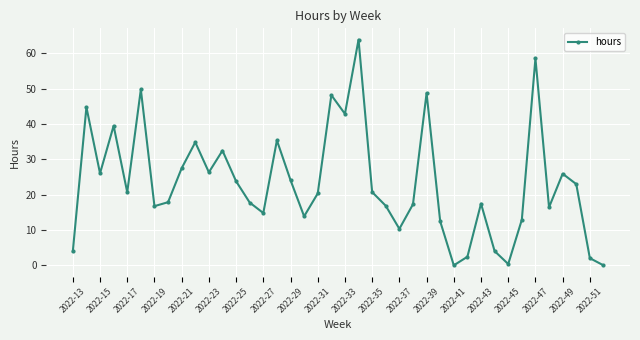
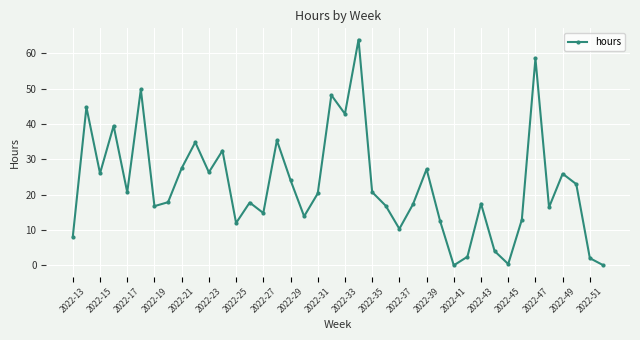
  {
-   "2022-13": 4,
+   "2022-13": 8,
    "2022-15": 26,
    "2022-17": 21,
    "2022-19": 17,
    "2022-21": 28,
    "2022-23": 26,
-   "2022-25": 24,
+   "2022-25": 12,
    "2022-27": 15,
    "2022-29": 24,
    "2022-31": 20,
    "2022-33": 43,
    "2022-35": 21,
    "2022-37": 10,
-   "2022-39": 49,
+   "2022-39": 27,
    "2022-41": 0,
    "2022-43": 17,
    "2022-45": 0,
    "2022-47": 59,
    "2022-49": 26,
    "2022-51": 2
  }
